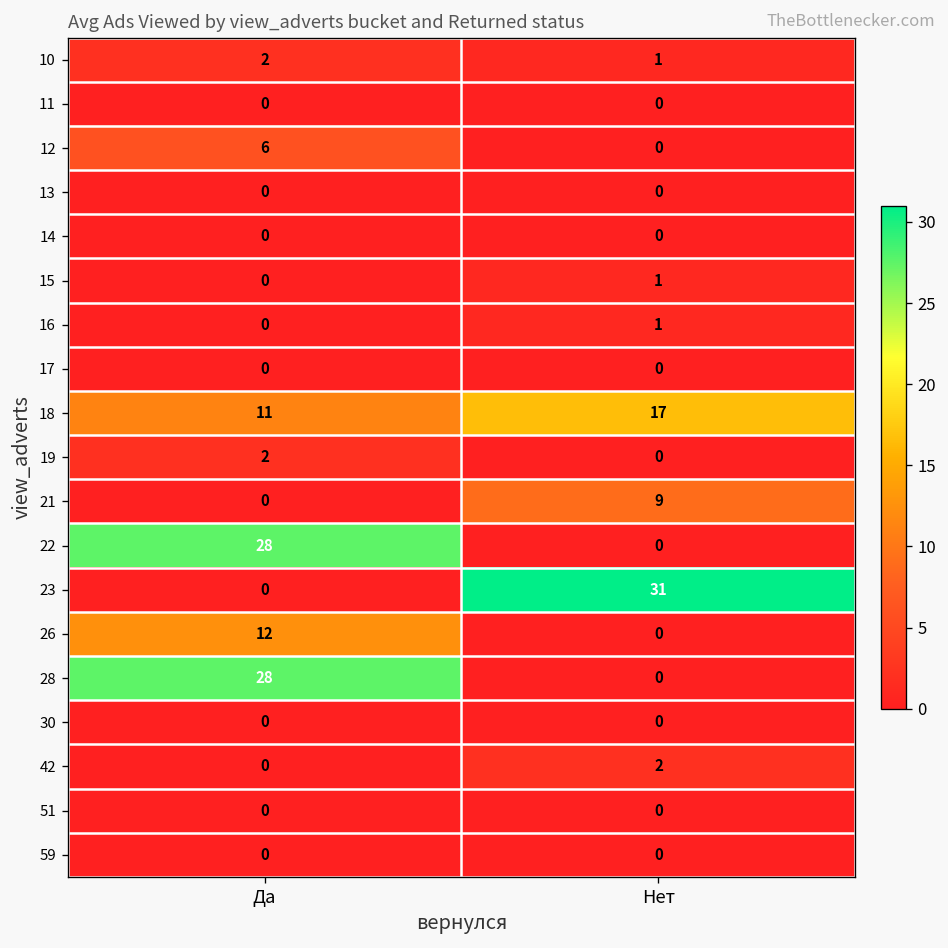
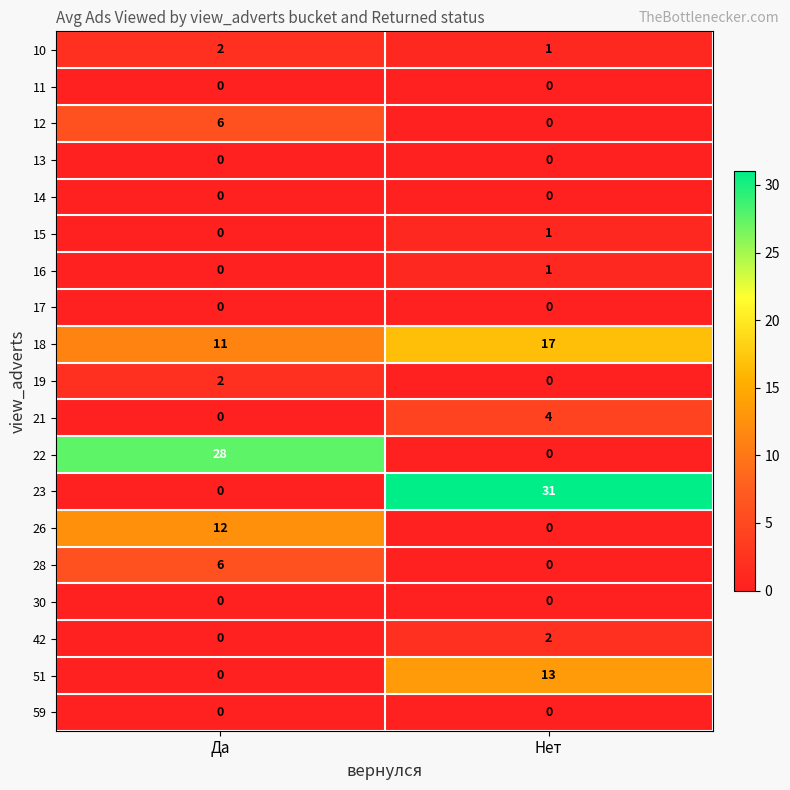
  {
    "10": {
      "Да": 2,
      "Нет": 1
    },
    "11": {
      "Да": 0,
      "Нет": 0
    },
    "12": {
      "Да": 6,
      "Нет": 0
    },
    "13": {
      "Да": 0,
      "Нет": 0
    },
    "14": {
      "Да": 0,
      "Нет": 0
    },
    "15": {
      "Да": 0,
      "Нет": 1
    },
    "16": {
      "Да": 0,
      "Нет": 1
    },
    "17": {
      "Да": 0,
      "Нет": 0
    },
    "18": {
      "Да": 11,
      "Нет": 17
    },
    "19": {
      "Да": 2,
      "Нет": 0
    },
    "21": {
      "Да": 0,
-     "Нет": 9
+     "Нет": 4
    },
    "22": {
      "Да": 28,
      "Нет": 0
    },
    "23": {
      "Да": 0,
      "Нет": 31
    },
    "26": {
      "Да": 12,
      "Нет": 0
    },
    "28": {
-     "Да": 28,
+     "Да": 6,
      "Нет": 0
    },
    "30": {
      "Да": 0,
      "Нет": 0
    },
    "42": {
      "Да": 0,
      "Нет": 2
    },
    "51": {
      "Да": 0,
-     "Нет": 0
+     "Нет": 13
    },
    "59": {
      "Да": 0,
      "Нет": 0
    }
  }
